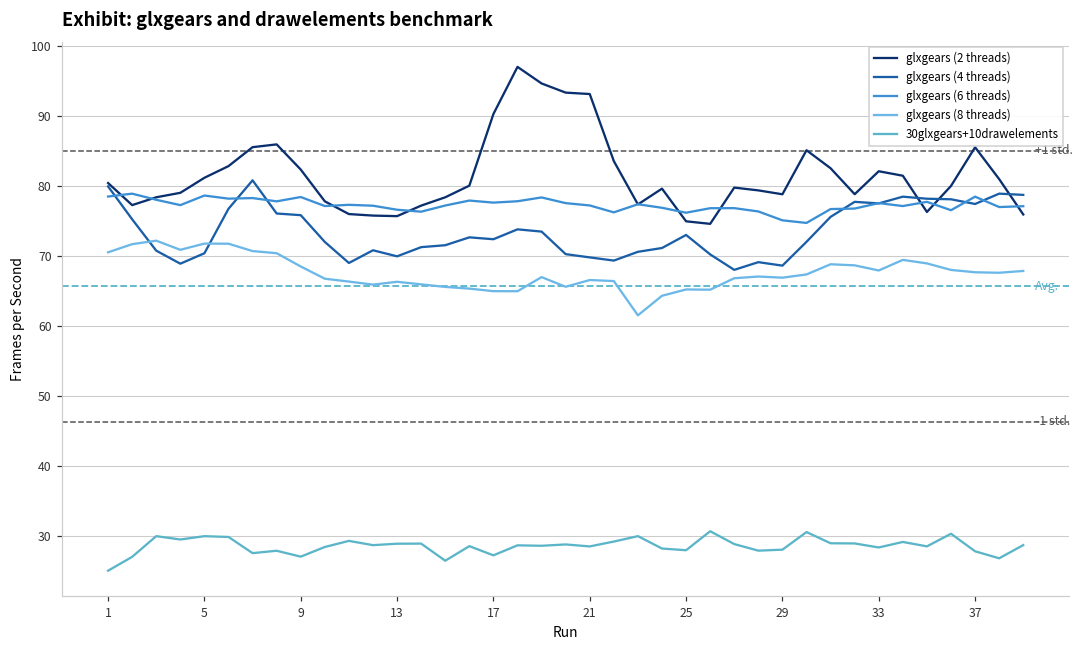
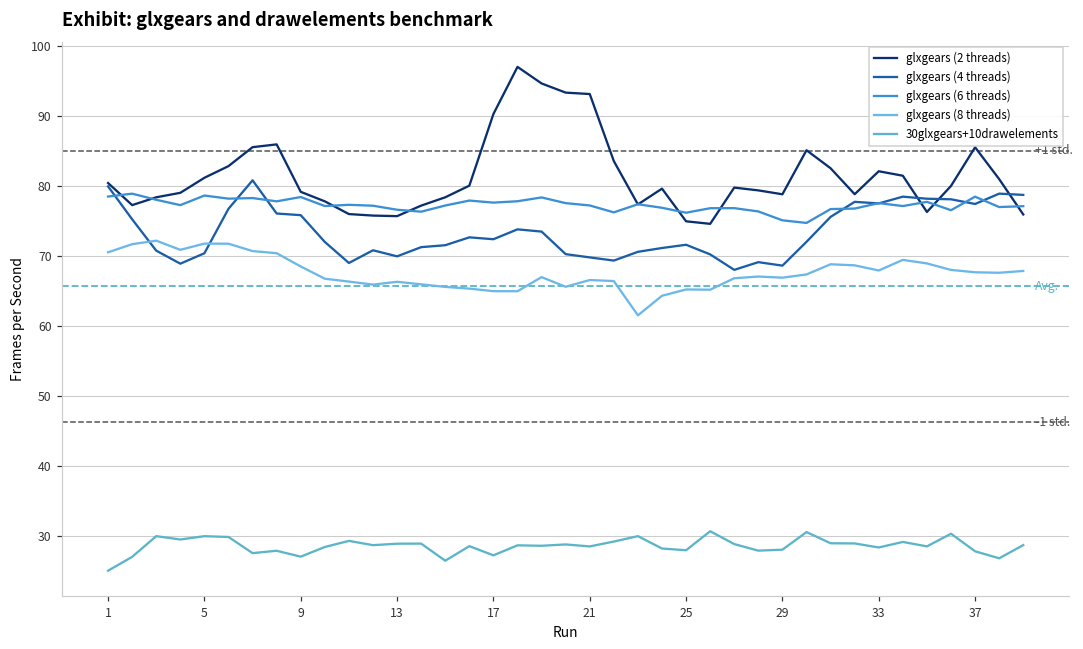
  {
    "glxgears (2 threads)": {
      "1": 80,
      "5": 81,
-     "9": 82,
+     "9": 79,
      "13": 76,
      "17": 90,
      "21": 93,
      "25": 75,
      "29": 79,
      "33": 82,
      "37": 85
    },
    "glxgears (4 threads)": {
      "1": 80,
      "5": 70,
      "9": 76,
      "13": 70,
      "17": 72,
      "21": 70,
-     "25": 73,
+     "25": 72,
      "29": 69,
      "37": 77
    }
  }
